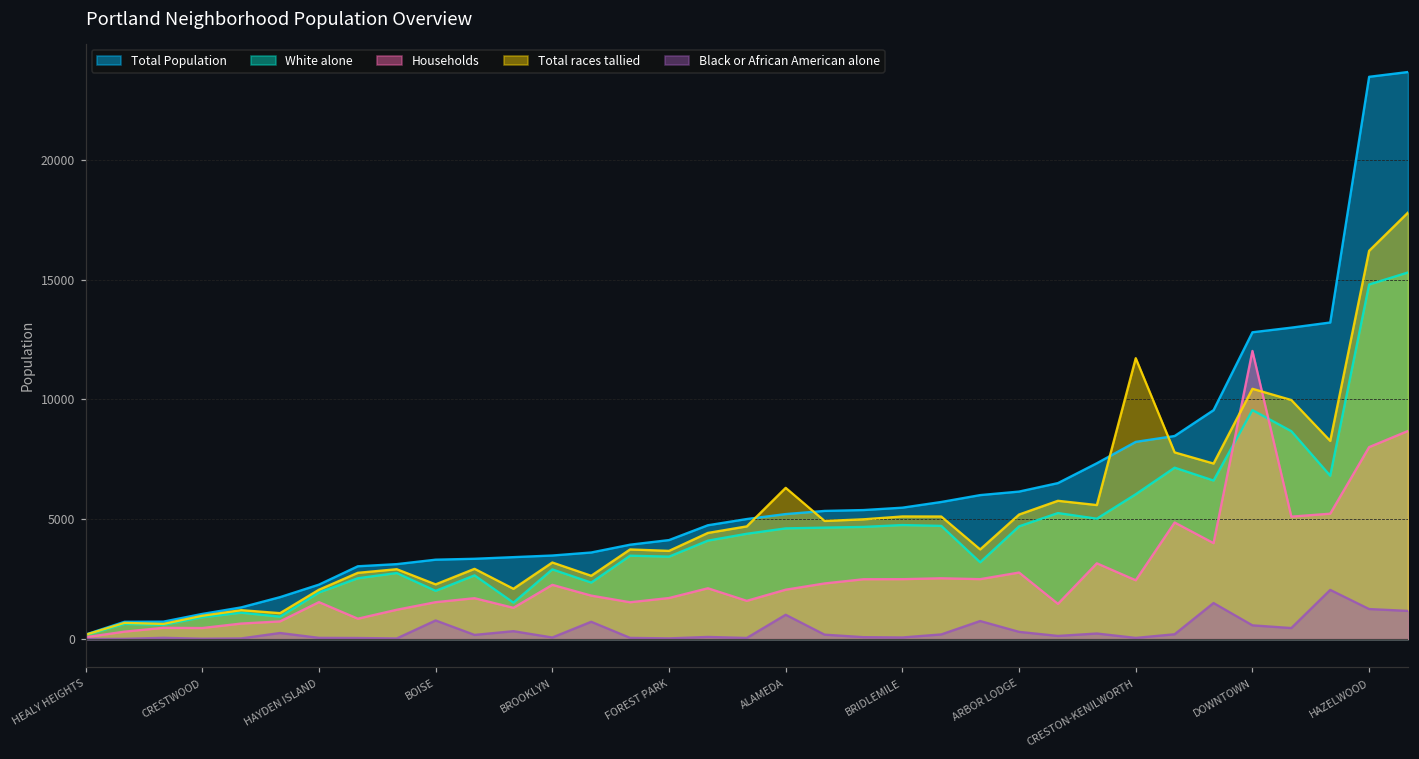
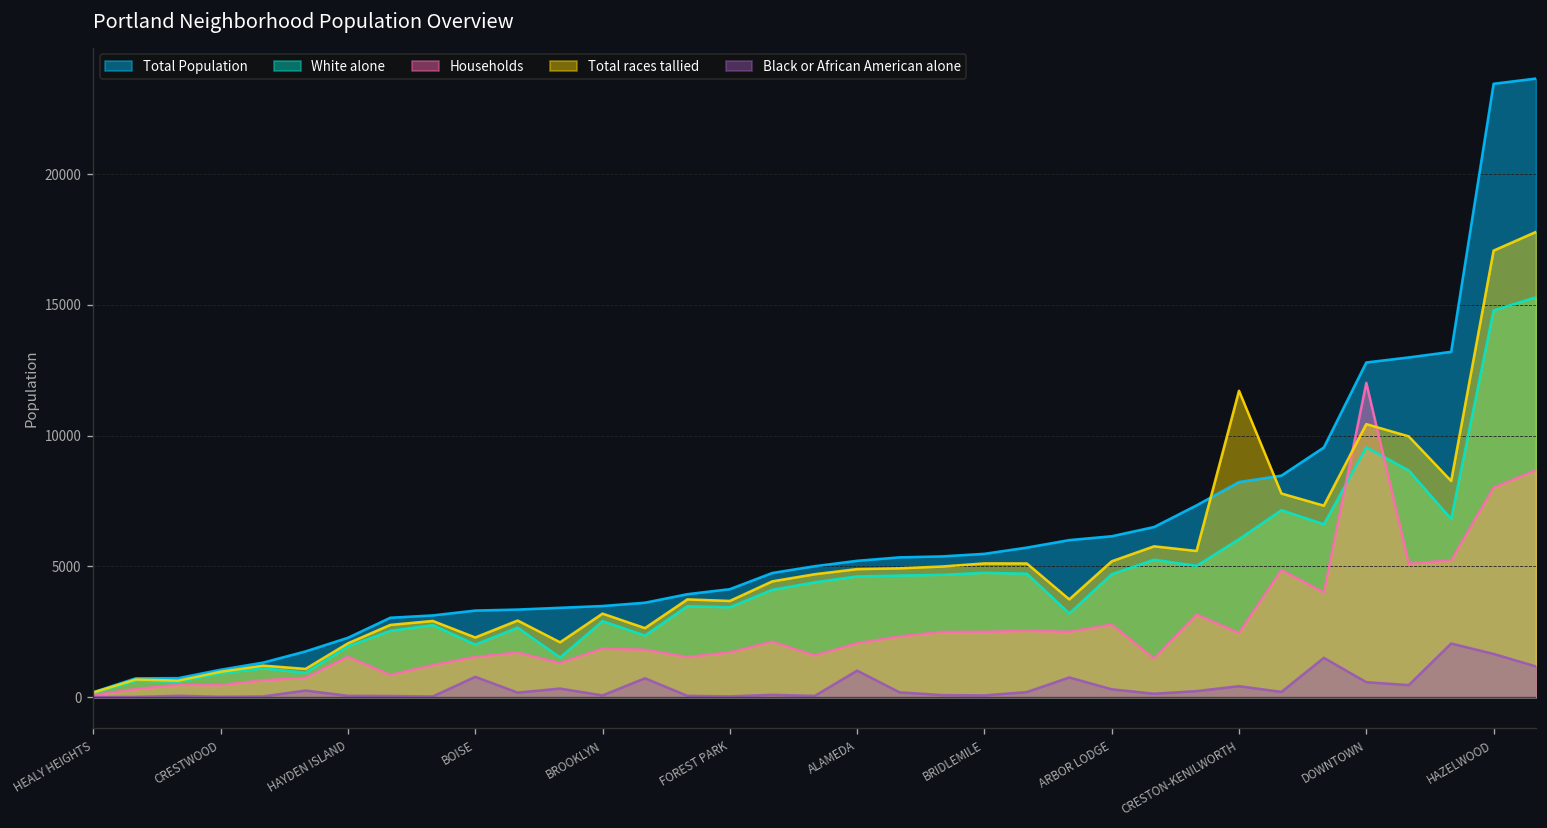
  {
    "Households": {
-     "BROOKLYN": 2300,
+     "BROOKLYN": 1900,
      "ALAMEDA": 2100,
      "CRESTON-KENILWORTH": 2500,
      "DOWNTOWN": 12000,
      "HAZELWOOD": 8000
    },
    "Total races tallied": {
      "BROOKLYN": 3200,
-     "ALAMEDA": 6300,
+     "ALAMEDA": 4900,
      "CRESTON-KENILWORTH": 11700,
      "DOWNTOWN": 10400,
-     "HAZELWOOD": 16200
+     "HAZELWOOD": 17100
    },
    "Black or African American alone": {
      "BROOKLYN": 100,
      "ALAMEDA": 1000,
-     "CRESTON-KENILWORTH": 0,
+     "CRESTON-KENILWORTH": 400,
      "DOWNTOWN": 600,
-     "HAZELWOOD": 1300
+     "HAZELWOOD": 1700
    }
  }
